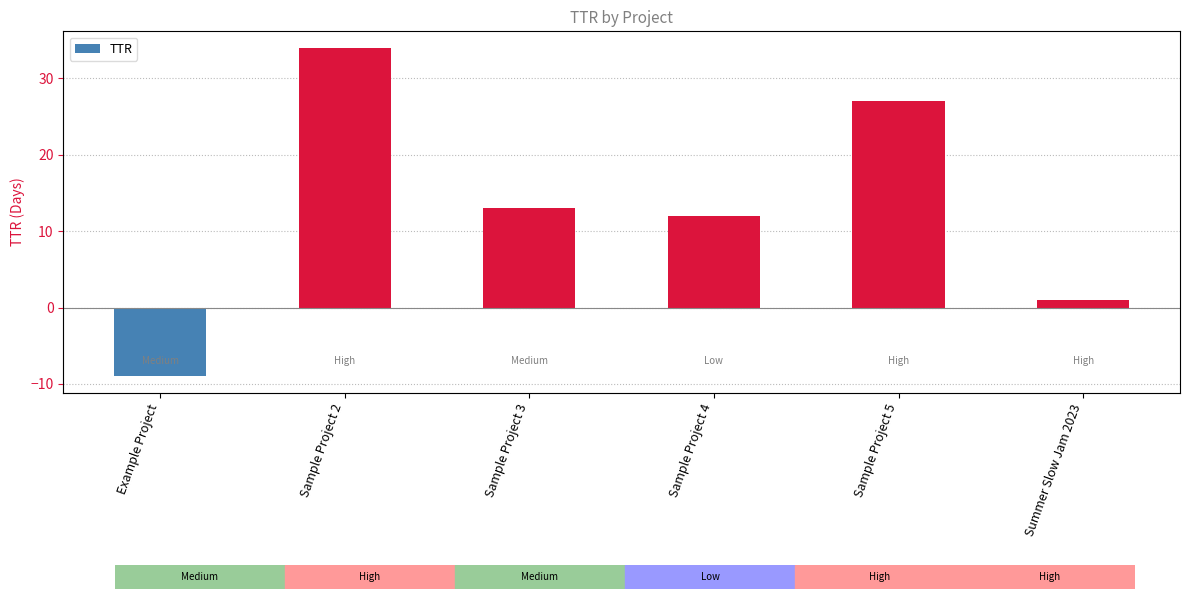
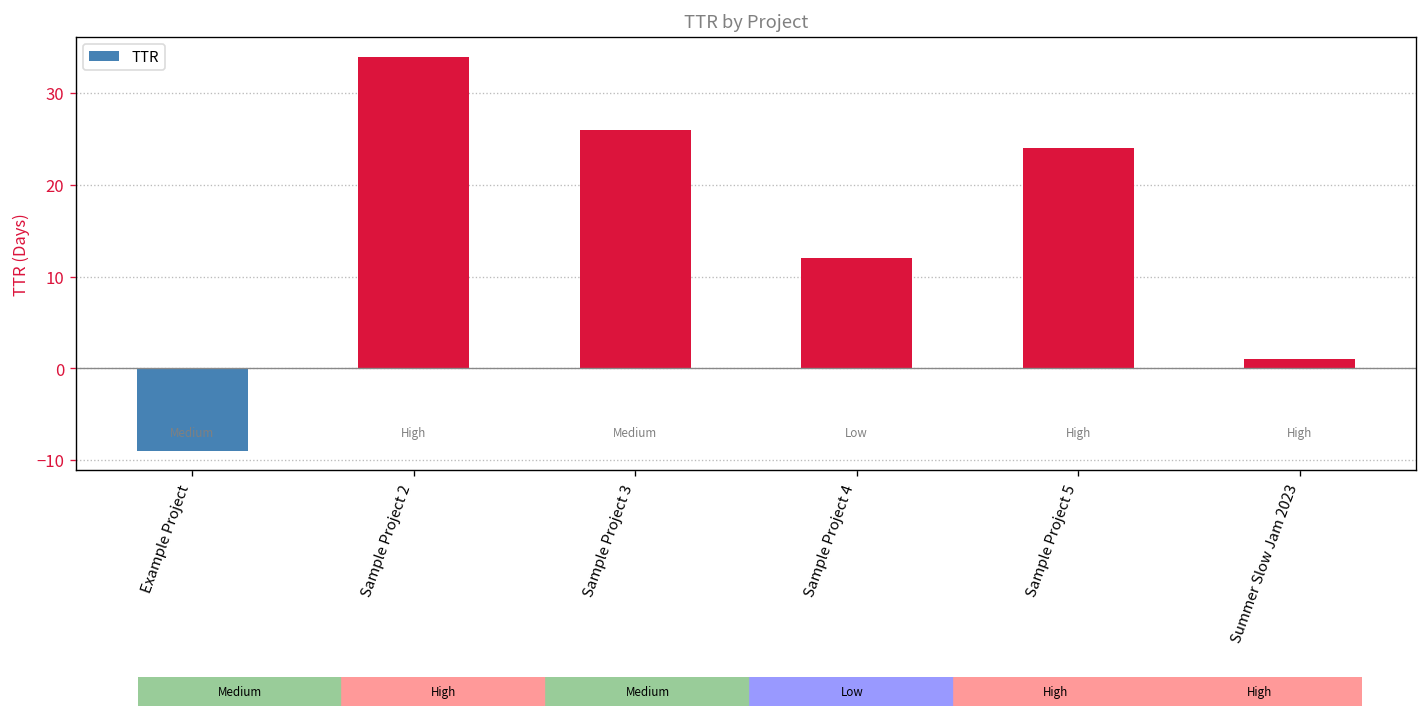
  {
    "Example Project": -9,
    "Sample Project 2": 34,
-   "Sample Project 3": 13,
+   "Sample Project 3": 26,
    "Sample Project 4": 12,
-   "Sample Project 5": 27,
+   "Sample Project 5": 24,
    "Summer Slow Jam 2023": 1
  }
